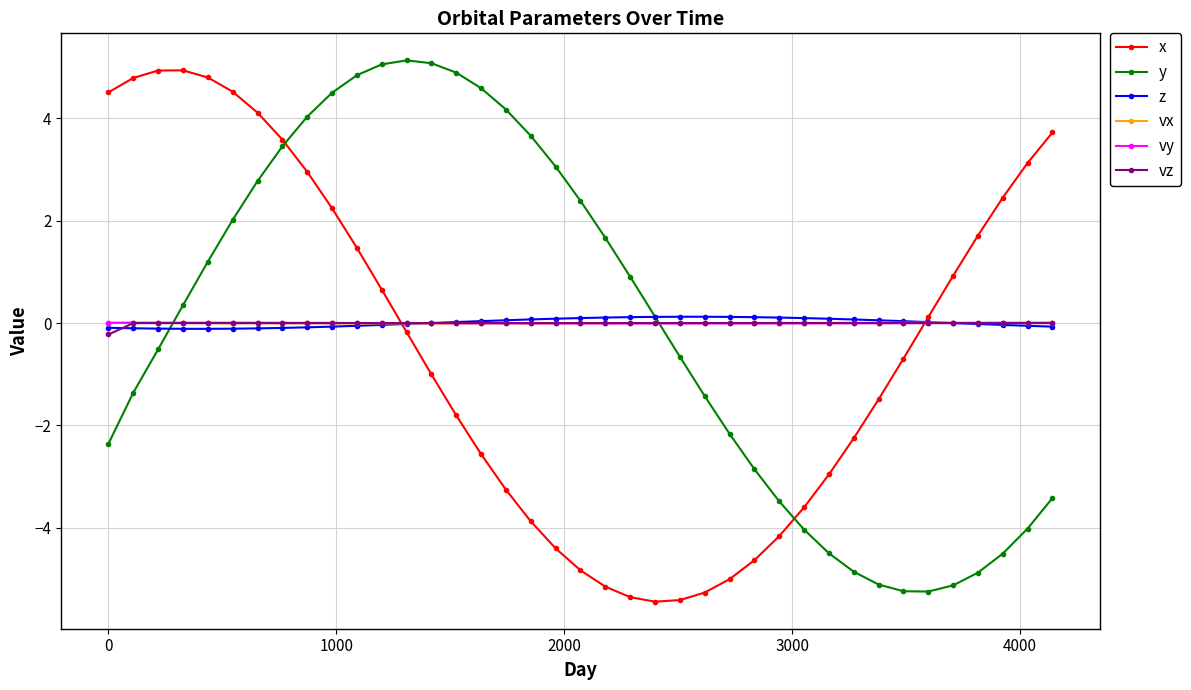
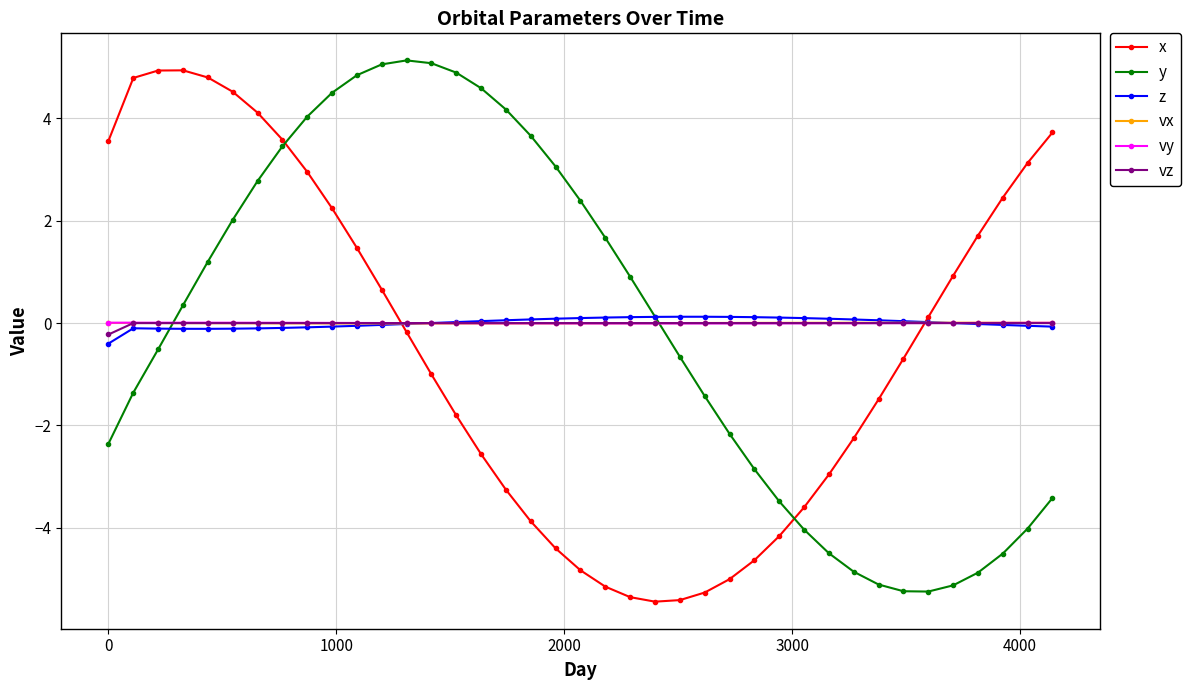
  {
    "x": {
-     "0": 4.5
+     "0": 3.6
    },
    "y": {
      "0": -2.4
    },
    "z": {
-     "0": -0.1
+     "0": -0.4
    },
    "vz": {
      "0": -0.2
    }
  }
